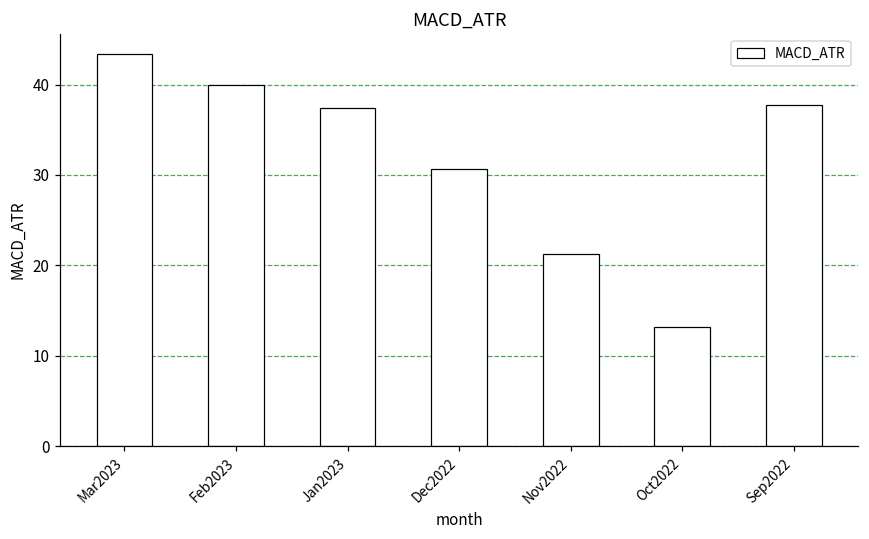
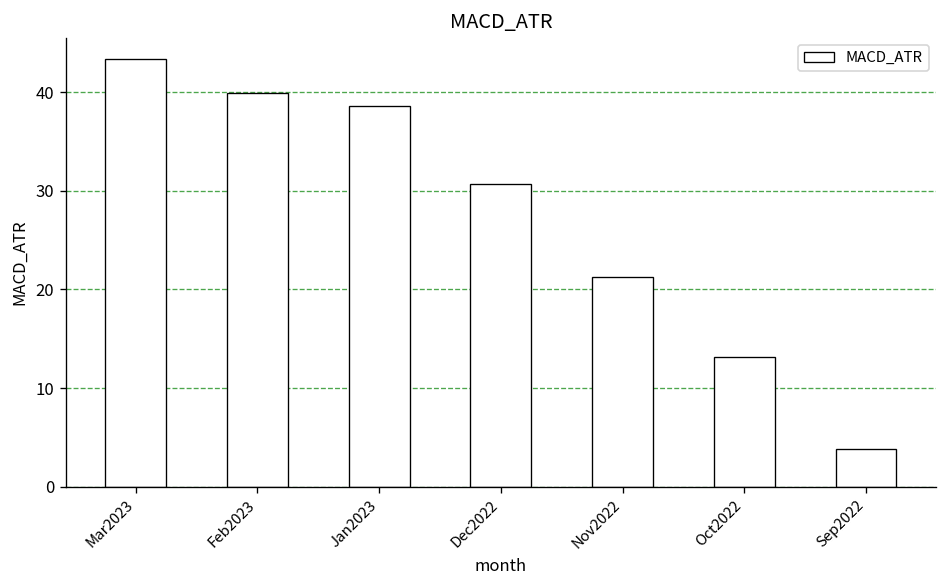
  {
    "Mar2023": 43,
    "Feb2023": 40,
-   "Jan2023": 37,
+   "Jan2023": 39,
    "Dec2022": 31,
    "Nov2022": 21,
    "Oct2022": 13,
-   "Sep2022": 38
+   "Sep2022": 4
  }
